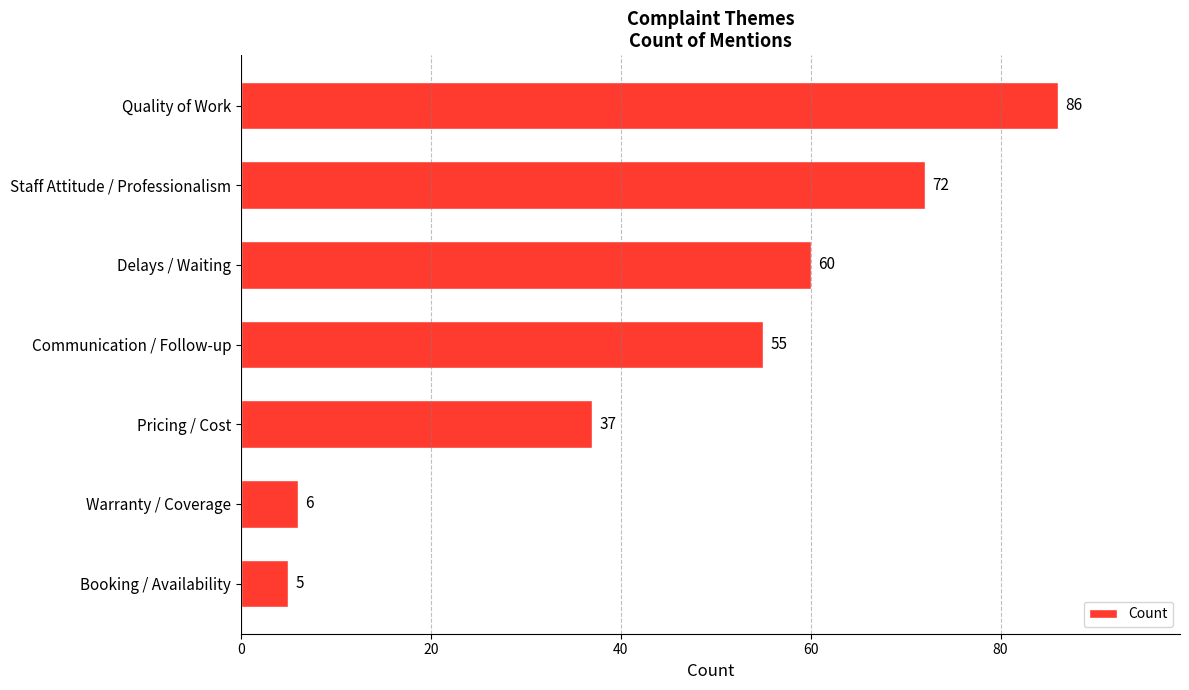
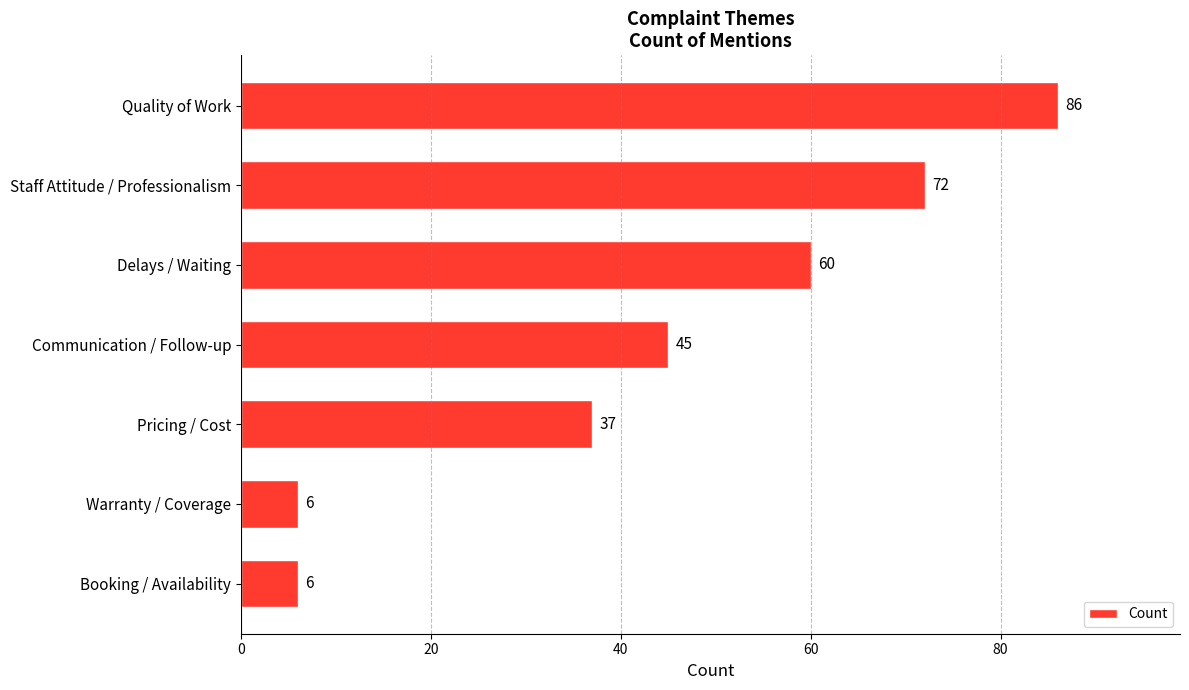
  {
    "Quality of Work": 86,
    "Staff Attitude / Professionalism": 72,
    "Delays / Waiting": 60,
-   "Communication / Follow-up": 55,
+   "Communication / Follow-up": 45,
    "Pricing / Cost": 37,
    "Warranty / Coverage": 6,
-   "Booking / Availability": 5
+   "Booking / Availability": 6
  }
